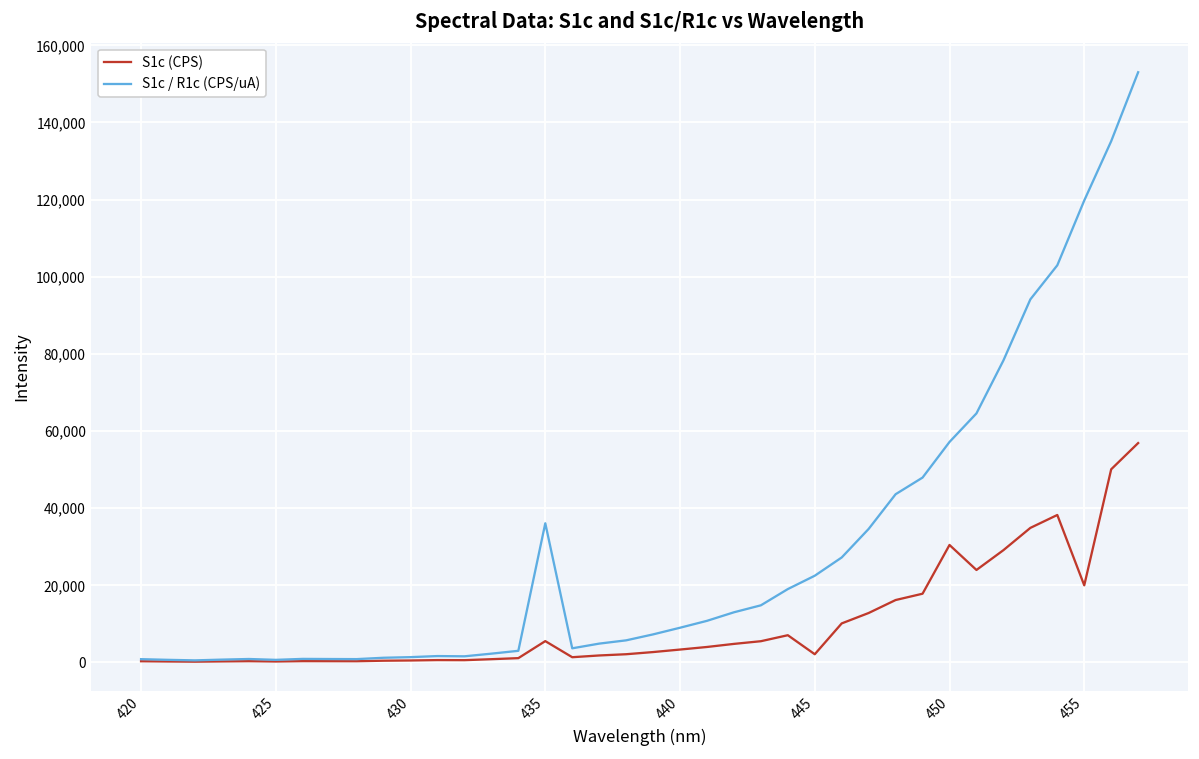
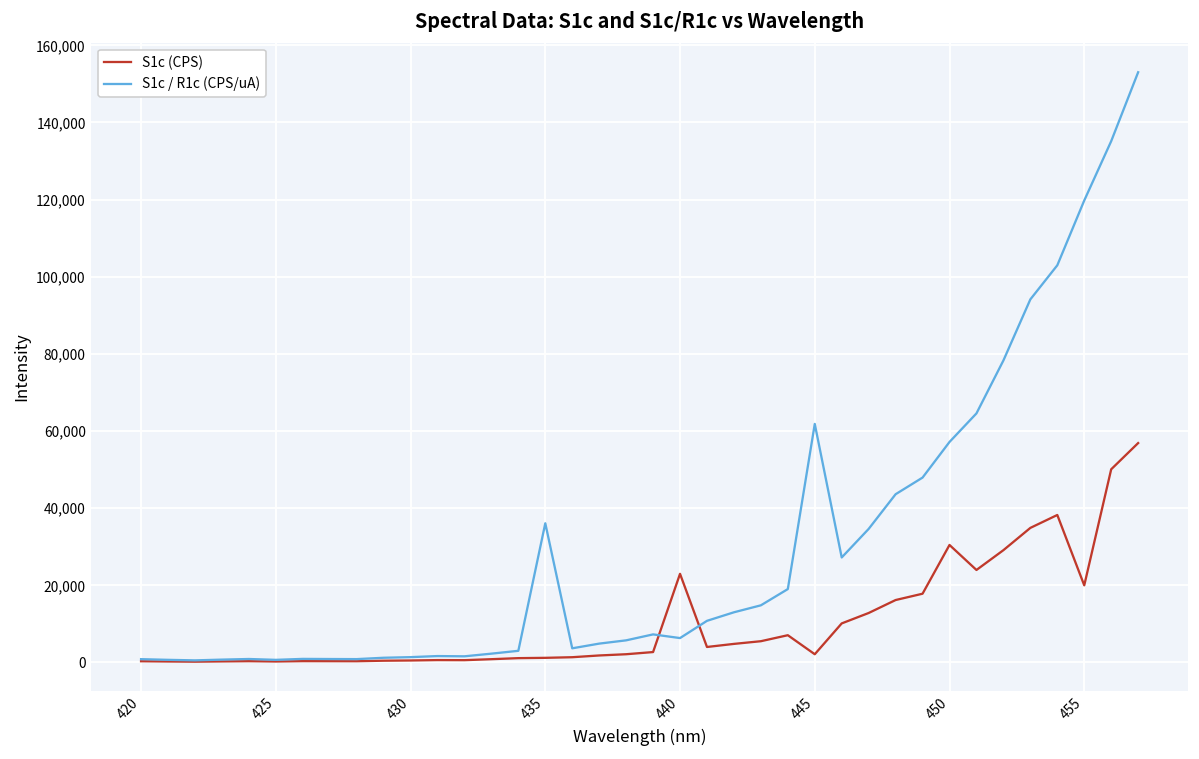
  {
    "S1c (CPS)": {
      "430": "1,000",
-     "435": "6,000",
-     "440": "3,000",
+     "435": "1,000",
+     "440": "23,000",
      "445": "2,000",
      "450": "30,000",
      "455": "20,000"
    },
    "S1c / R1c (CPS/uA)": {
      "430": "1,000",
      "435": "36,000",
-     "440": "9,000",
-     "445": "22,000",
+     "440": "6,000",
+     "445": "62,000",
      "450": "57,000",
      "455": "120,000"
    }
  }
